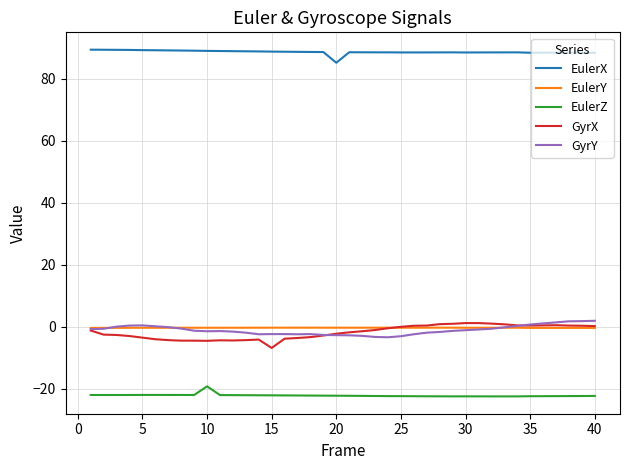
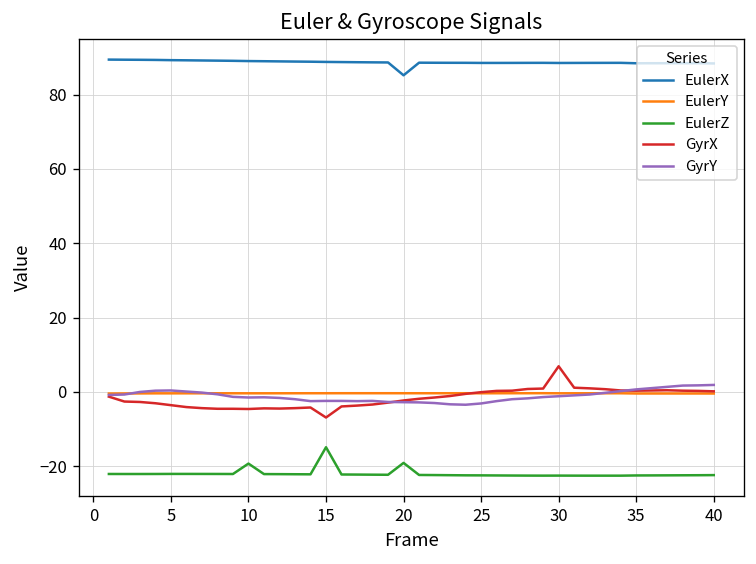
  {
    "EulerX": {
      "5": 89,
      "10": 89,
      "15": 89,
      "20": 85,
      "25": 89,
      "30": 89,
      "35": 88
    },
    "EulerY": {
      "10": 0,
      "15": 0,
      "20": 0
    },
    "EulerZ": {
      "5": -22,
      "10": -19,
-     "15": -22,
-     "20": -22,
+     "15": -15,
+     "20": -19,
      "25": -22,
      "30": -23,
      "35": -22,
      "40": -22
    },
    "GyrX": {
      "5": -4,
      "10": -5,
      "15": -7,
-     "30": 1
+     "30": 7
    },
    "GyrY": {
      "10": -1,
      "15": -2,
      "25": -3,
      "40": 2
    }
  }
